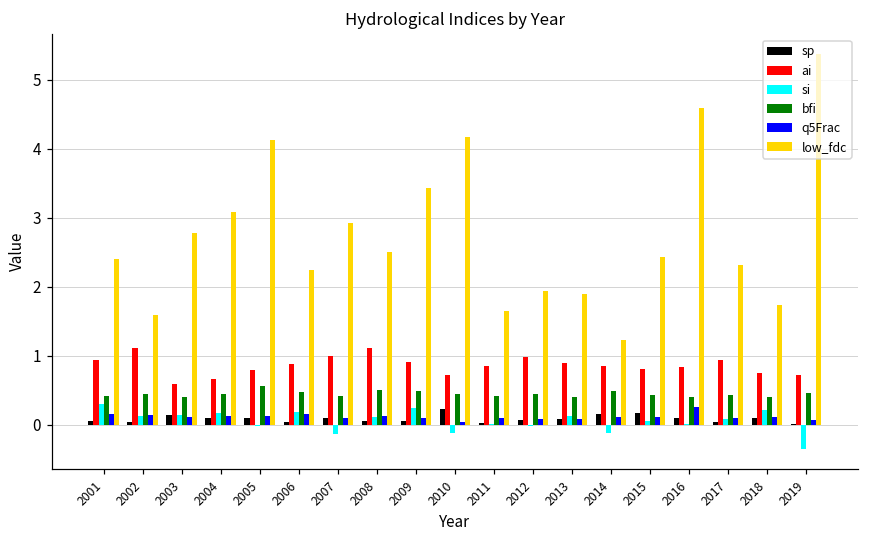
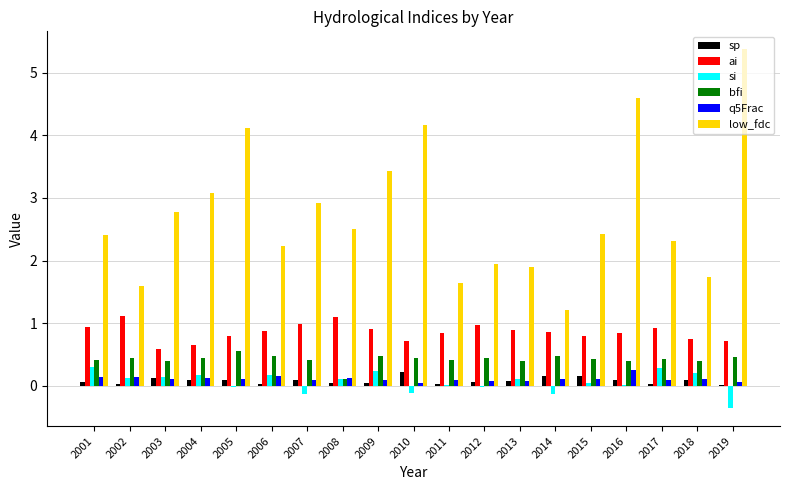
  {
    "sp": {
      "2001": 0.1,
      "2003": 0.1,
      "2004": 0.1,
      "2005": 0.1,
      "2007": 0.1,
      "2008": 0.1,
      "2009": 0.1,
      "2010": 0.2,
      "2012": 0.1,
      "2013": 0.1,
      "2014": 0.2,
      "2015": 0.2,
      "2016": 0.1,
      "2018": 0.1
    },
    "ai": {
      "2001": 0.9,
      "2002": 1.1,
      "2003": 0.6,
      "2004": 0.7,
      "2005": 0.8,
      "2006": 0.9,
      "2007": 1.0,
      "2008": 1.1,
      "2009": 0.9,
      "2010": 0.7,
      "2011": 0.9,
      "2012": 1.0,
      "2013": 0.9,
      "2014": 0.9,
      "2015": 0.8,
      "2016": 0.8,
      "2017": 0.9,
      "2018": 0.7,
      "2019": 0.7
    },
    "si": {
      "2001": 0.3,
      "2002": 0.1,
      "2003": 0.1,
      "2004": 0.2,
      "2006": 0.2,
      "2007": -0.1,
      "2008": 0.1,
      "2009": 0.2,
      "2010": -0.1,
      "2013": 0.1,
      "2014": -0.1,
      "2015": 0.1,
-     "2017": 0.1,
+     "2017": 0.3,
      "2018": 0.2,
      "2019": -0.4
    },
    "bfi": {
      "2001": 0.4,
      "2002": 0.4,
      "2003": 0.4,
      "2004": 0.4,
      "2005": 0.6,
      "2006": 0.5,
      "2007": 0.4,
-     "2008": 0.5,
+     "2008": 0.1,
      "2009": 0.5,
      "2010": 0.4,
      "2011": 0.4,
      "2012": 0.4,
      "2013": 0.4,
      "2014": 0.5,
      "2015": 0.4,
      "2016": 0.4,
      "2017": 0.4,
      "2018": 0.4,
      "2019": 0.5
    },
    "q5Frac": {
      "2001": 0.1,
      "2002": 0.1,
      "2003": 0.1,
      "2004": 0.1,
      "2005": 0.1,
      "2006": 0.2,
      "2007": 0.1,
      "2008": 0.1,
      "2009": 0.1,
      "2010": 0.0,
      "2011": 0.1,
      "2012": 0.1,
      "2013": 0.1,
      "2014": 0.1,
      "2015": 0.1,
      "2016": 0.3,
      "2017": 0.1,
      "2018": 0.1,
      "2019": 0.1
    },
    "low_fdc": {
      "2001": 2.4,
      "2002": 1.6,
      "2003": 2.8,
      "2004": 3.1,
      "2005": 4.1,
      "2006": 2.2,
      "2007": 2.9,
      "2008": 2.5,
      "2009": 3.4,
      "2010": 4.2,
      "2011": 1.6,
      "2012": 1.9,
      "2013": 1.9,
      "2014": 1.2,
      "2015": 2.4,
      "2016": 4.6,
      "2017": 2.3,
      "2018": 1.7
    }
  }
